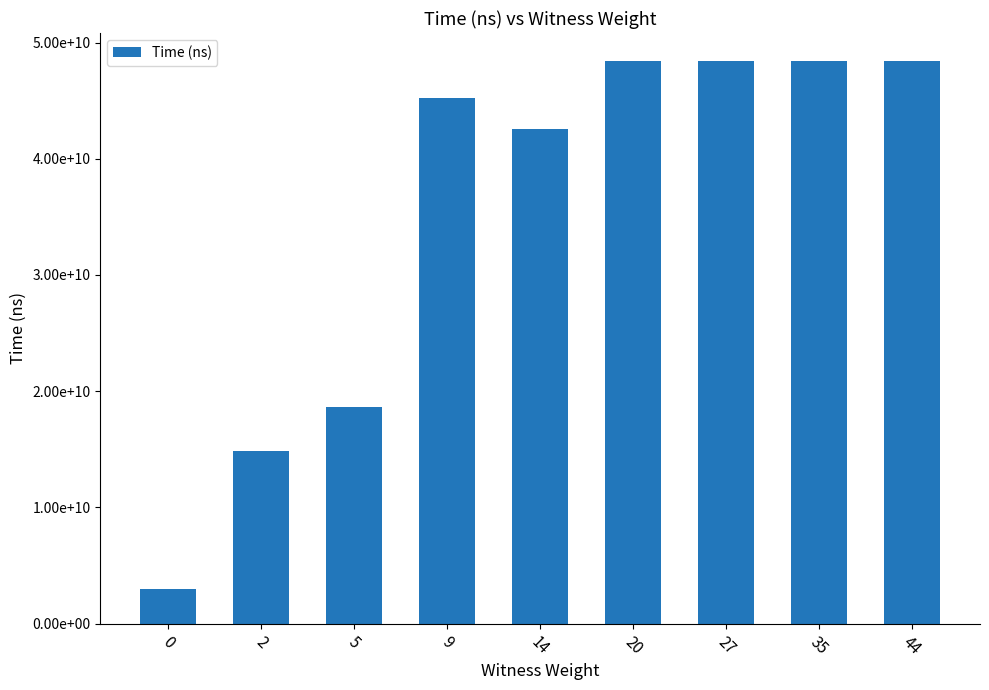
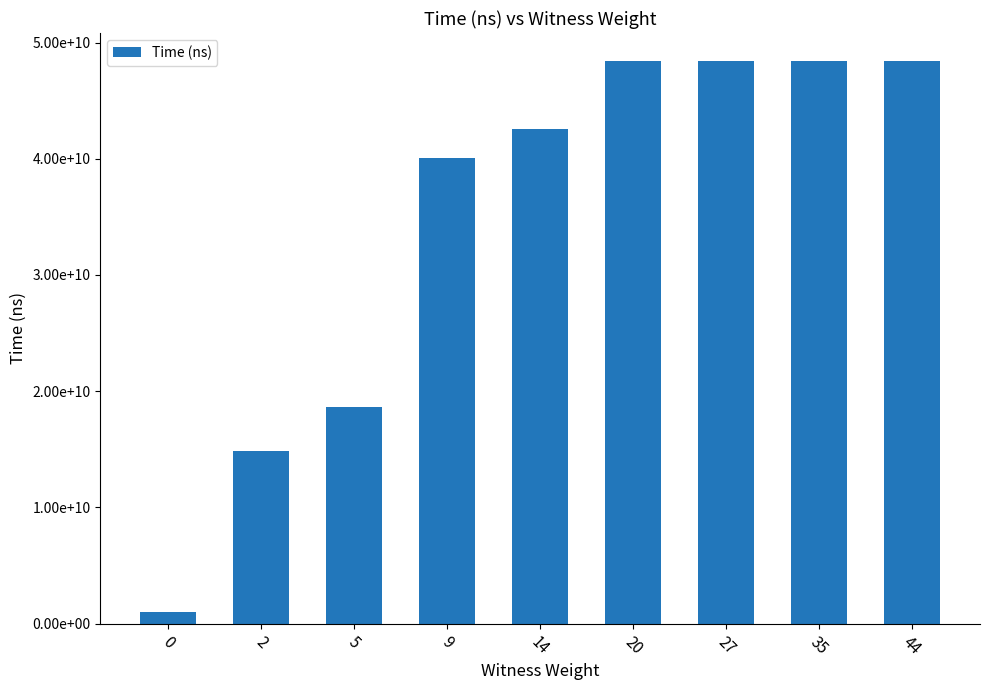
  {
-   "0": 2900000000,
+   "0": 1000000000,
    "2": 14900000000,
    "5": 18600000000,
-   "9": 45200000000,
+   "9": 40000000000,
    "14": 42500000000,
    "20": 48400000000,
    "27": 48400000000,
    "35": 48400000000,
    "44": 48400000000
  }
